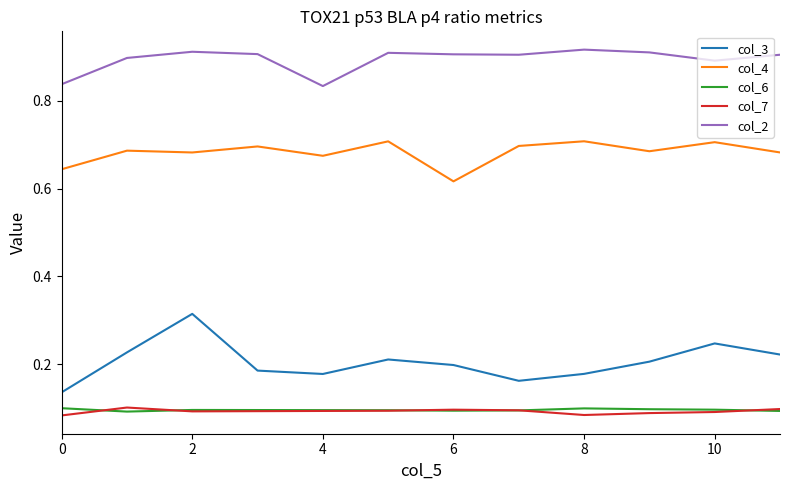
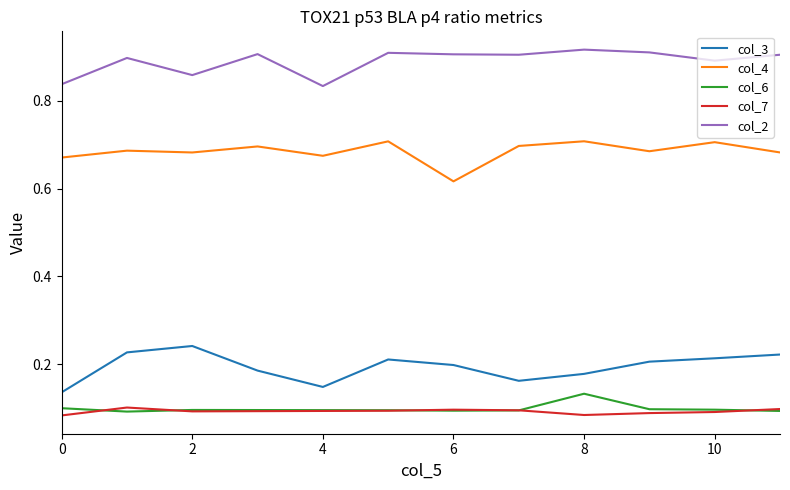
  {
    "col_3": {
      "0": 0.14,
-     "2": 0.31,
-     "4": 0.18,
+     "2": 0.24,
+     "4": 0.15,
      "6": 0.20,
      "8": 0.18,
-     "10": 0.25
+     "10": 0.21
    },
    "col_4": {
-     "0": 0.64,
+     "0": 0.67,
      "2": 0.68,
      "4": 0.67,
      "6": 0.62,
      "8": 0.71,
      "10": 0.71
    },
    "col_6": {
      "0": 0.10,
-     "8": 0.10
+     "8": 0.13
    },
    "col_7": {
      "0": 0.08,
      "8": 0.08
    },
    "col_2": {
      "0": 0.84,
-     "2": 0.91,
+     "2": 0.86,
      "4": 0.83,
      "6": 0.91,
      "8": 0.92
    }
  }
